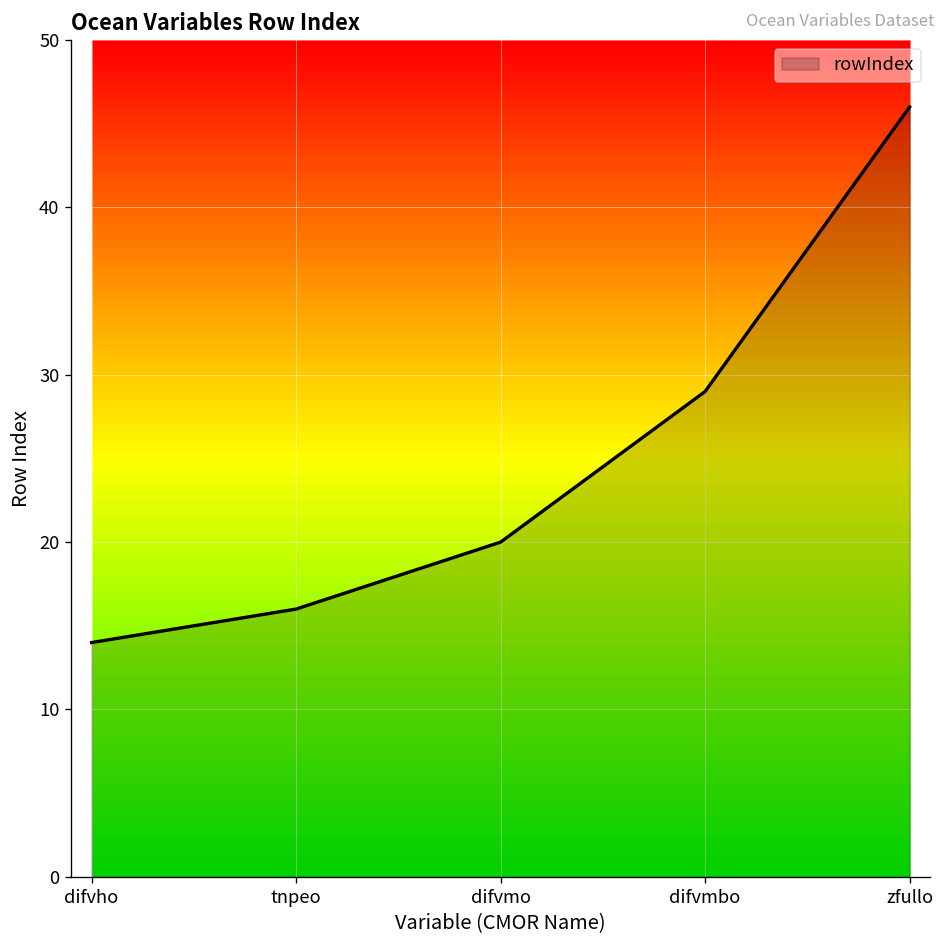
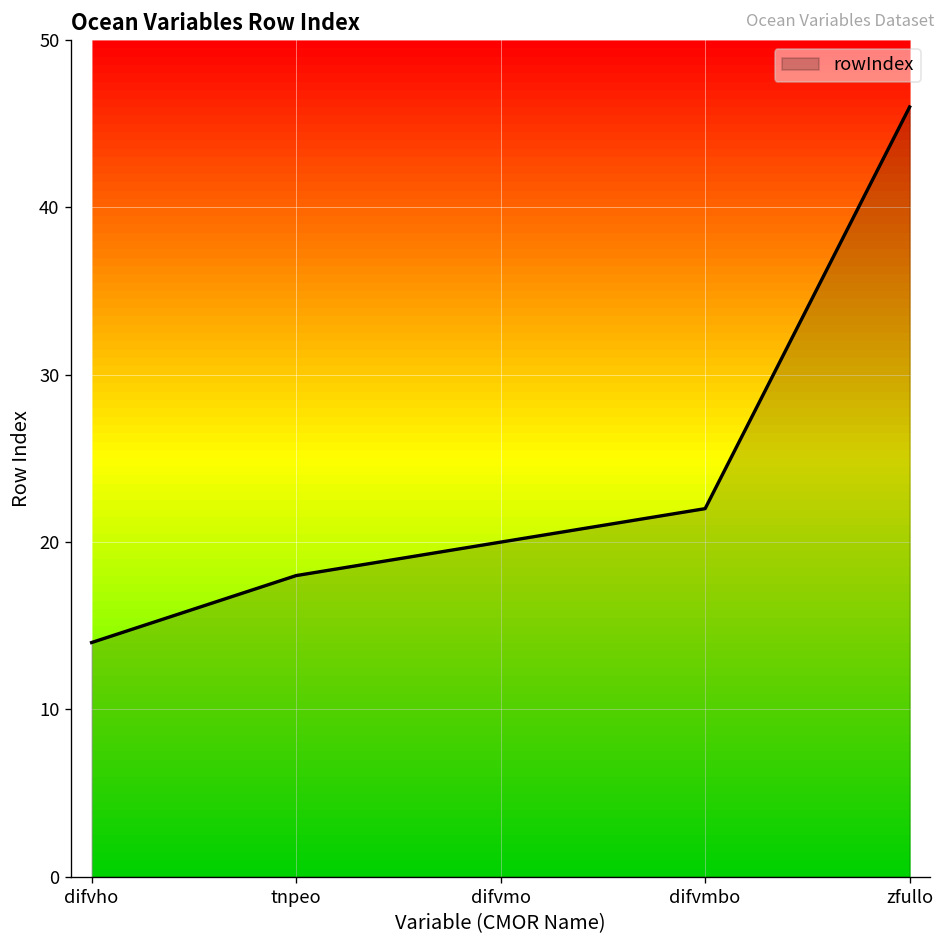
  {
    "difvho": 14,
-   "tnpeo": 16,
+   "tnpeo": 18,
    "difvmo": 20,
-   "difvmbo": 29,
+   "difvmbo": 22,
    "zfullo": 46
  }
